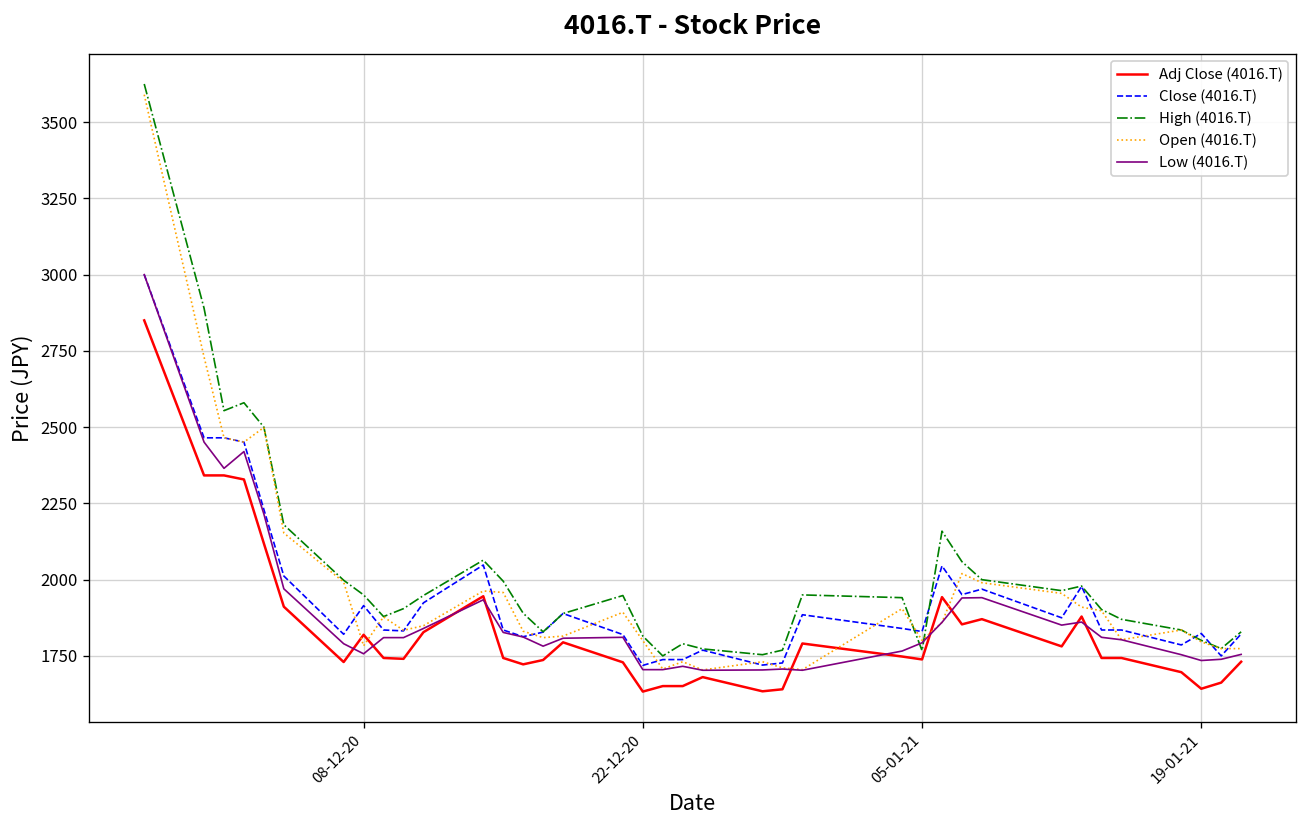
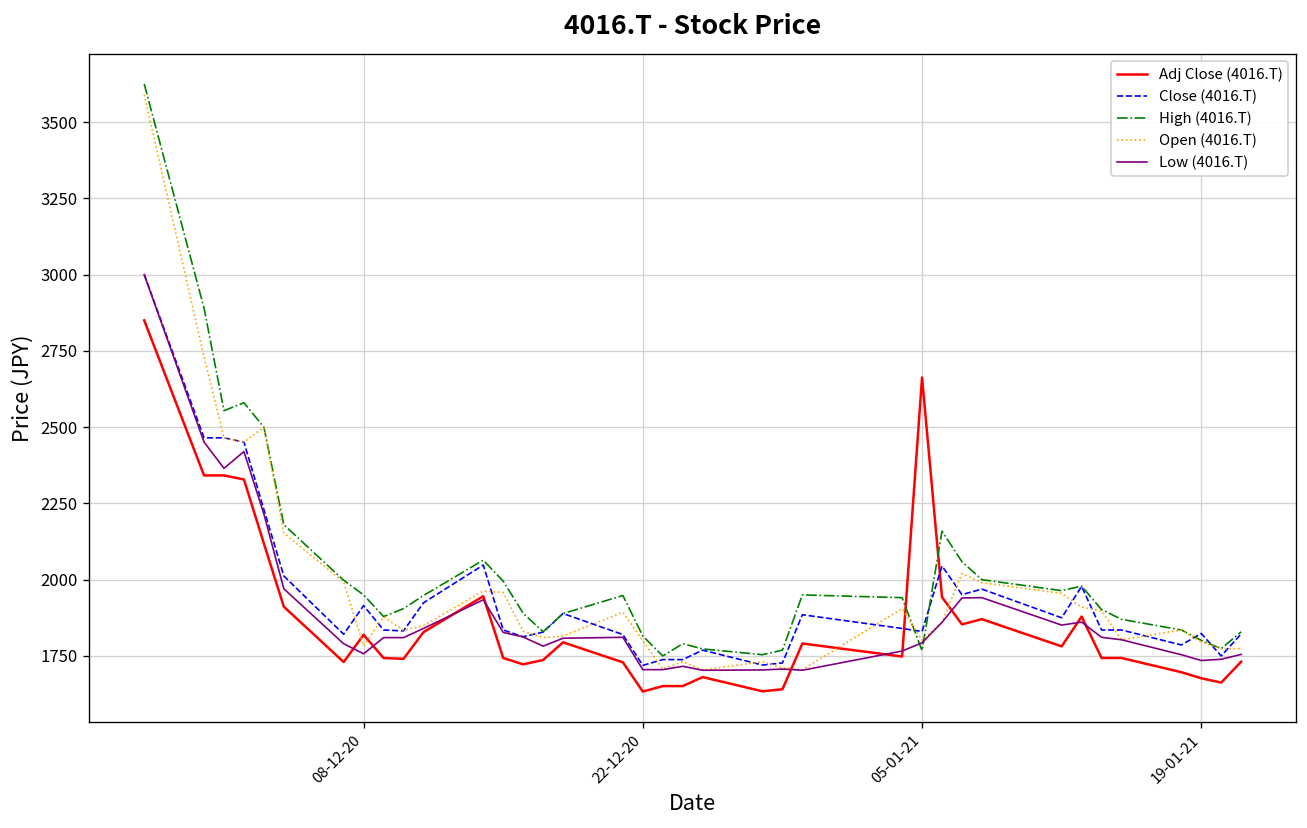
  {
    "Adj Close (4016.T)": {
      "08-12-20": 1820,
      "22-12-20": 1630,
-     "05-01-21": 1740,
-     "19-01-21": 1640
+     "05-01-21": 2660,
+     "19-01-21": 1680
    },
    "Close (4016.T)": {
      "08-12-20": 1920,
      "22-12-20": 1720,
      "05-01-21": 1830,
      "19-01-21": 1820
    },
    "High (4016.T)": {
      "08-12-20": 1950,
      "22-12-20": 1820,
      "05-01-21": 1770
    },
    "Open (4016.T)": {
      "08-12-20": 1780,
      "22-12-20": 1800
    },
    "Low (4016.T)": {
      "08-12-20": 1760,
      "22-12-20": 1710,
      "19-01-21": 1740
    }
  }
